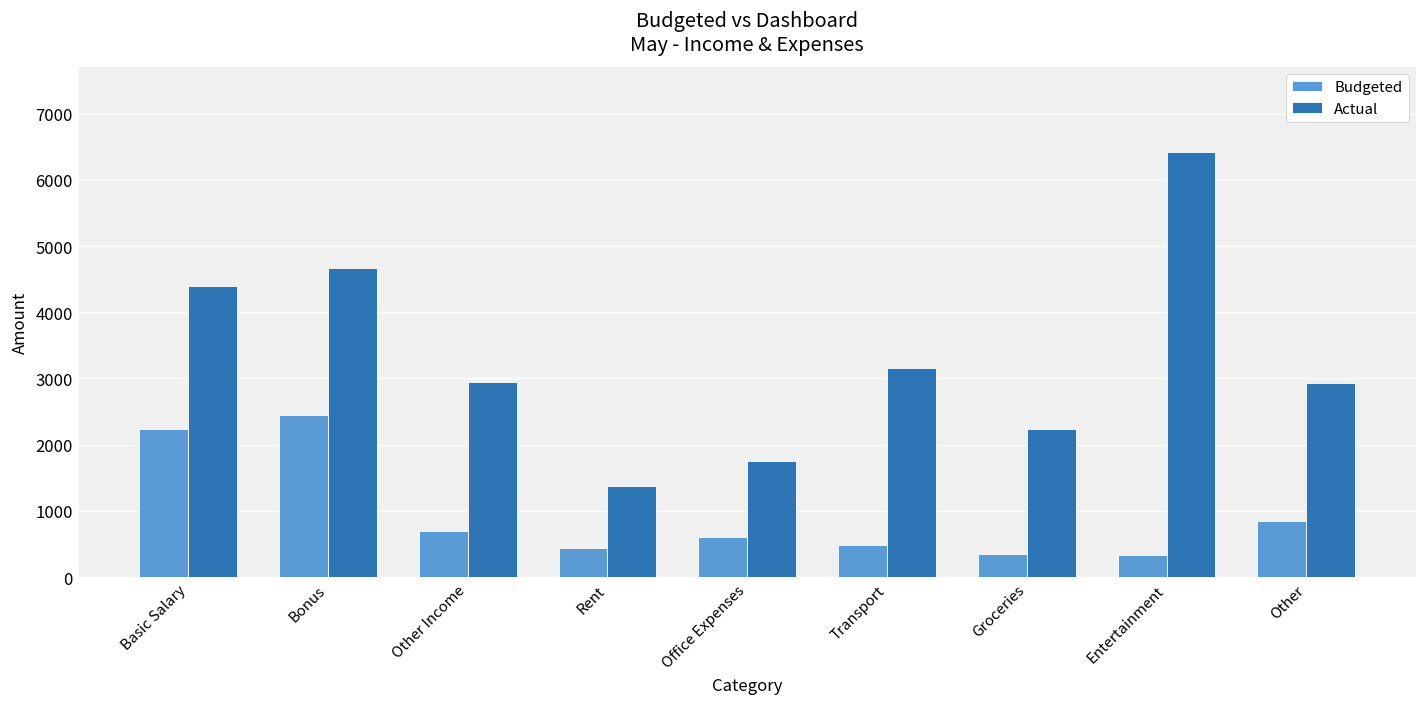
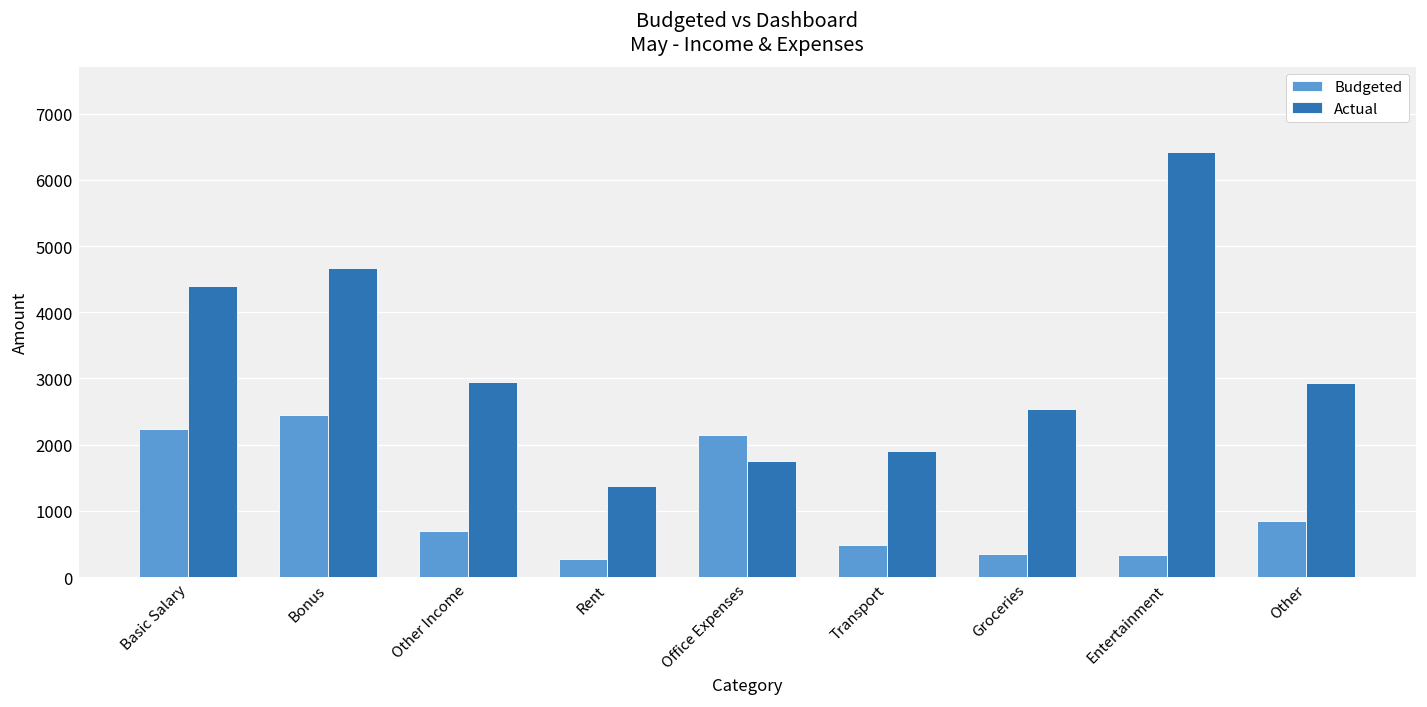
  {
    "Budgeted": {
      "Basic Salary": 2200,
      "Bonus": 2500,
      "Other Income": 700,
-     "Rent": 400,
-     "Office Expenses": 600,
+     "Rent": 300,
+     "Office Expenses": 2100,
      "Transport": 500,
      "Groceries": 300,
      "Entertainment": 300,
      "Other": 900
    },
    "Actual": {
      "Basic Salary": 4400,
      "Bonus": 4700,
      "Other Income": 2900,
      "Rent": 1400,
      "Office Expenses": 1800,
-     "Transport": 3200,
-     "Groceries": 2200,
+     "Transport": 1900,
+     "Groceries": 2500,
      "Entertainment": 6400,
      "Other": 2900
    }
  }
